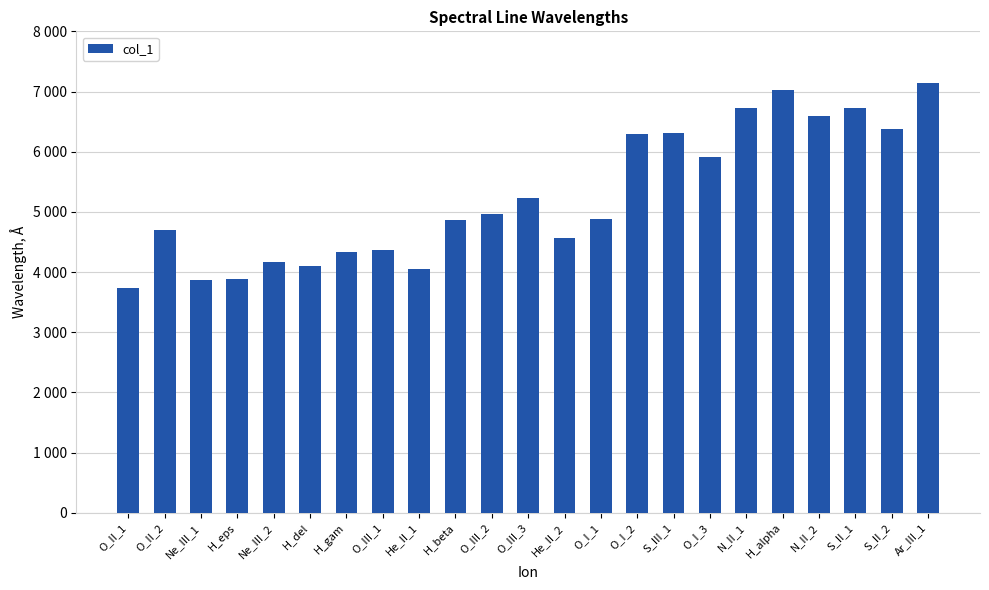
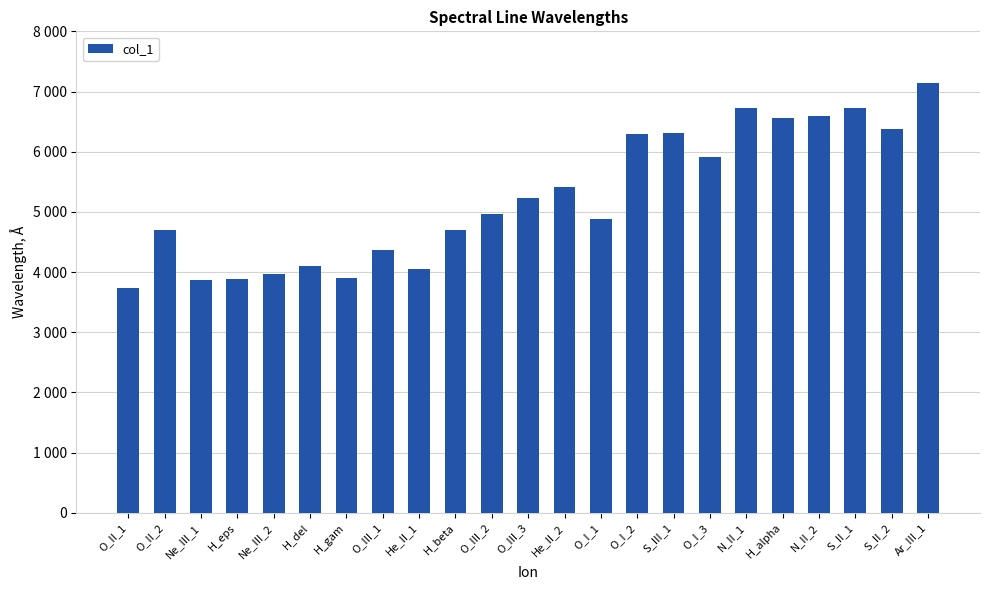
  {
    "O_II_1": 3700,
    "O_II_2": 4700,
    "Ne_III_1": 3900,
    "H_eps": 3900,
-   "Ne_III_2": 4200,
+   "Ne_III_2": 4000,
    "H_del": 4100,
-   "H_gam": 4300,
+   "H_gam": 3900,
    "O_III_1": 4400,
    "He_II_1": 4100,
-   "H_beta": 4900,
+   "H_beta": 4700,
    "O_III_2": 5000,
    "O_III_3": 5200,
-   "He_II_2": 4600,
+   "He_II_2": 5400,
    "O_I_1": 4900,
    "O_I_2": 6300,
    "S_III_1": 6300,
    "O_I_3": 5900,
    "N_II_1": 6700,
-   "H_alpha": 7000,
+   "H_alpha": 6600,
    "N_II_2": 6600,
    "S_II_1": 6700,
    "S_II_2": 6400,
    "Ar_III_1": 7100
  }
